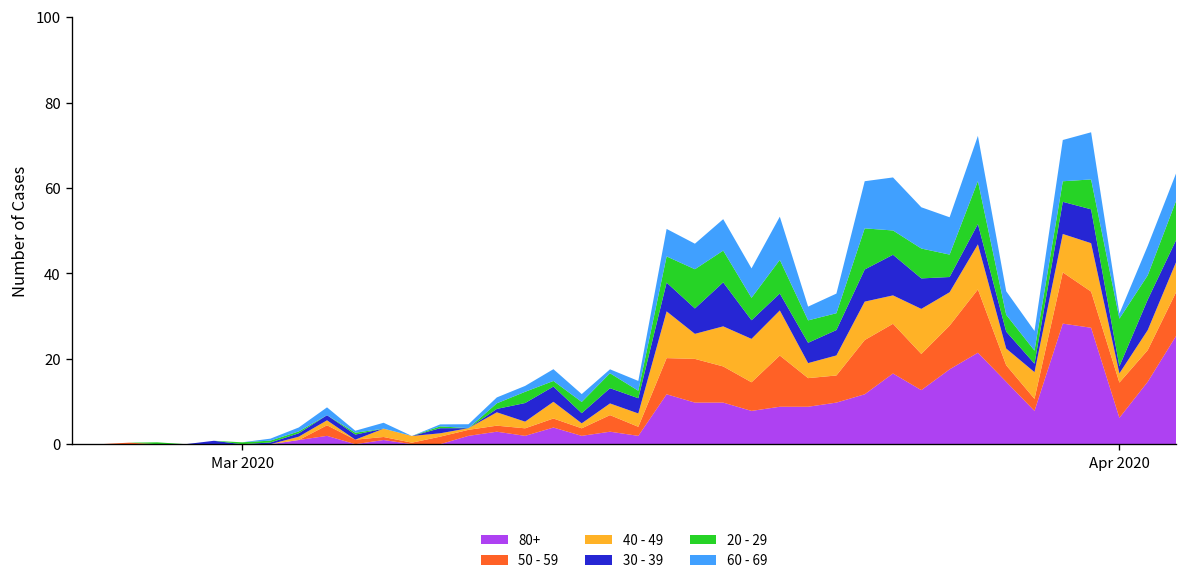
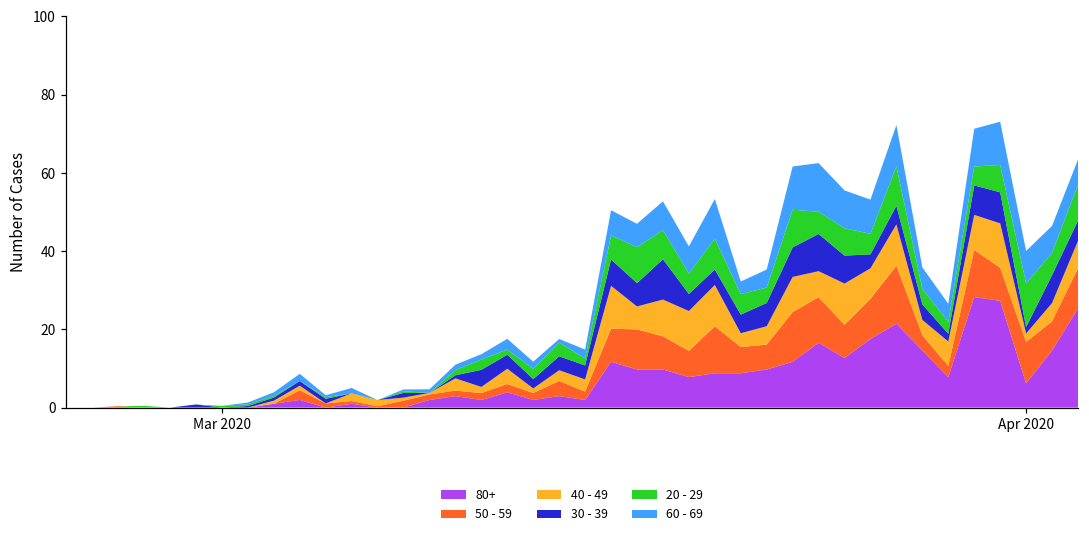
  {
    "80+": {
      "Apr 2020": 6
    },
    "50 - 59": {
-     "Apr 2020": 8
+     "Apr 2020": 11
    },
    "40 - 49": {
      "Apr 2020": 2
    },
    "30 - 39": {
      "Apr 2020": 2
    },
    "20 - 29": {
      "Apr 2020": 11
    },
    "60 - 69": {
-     "Apr 2020": 1
+     "Apr 2020": 8
    }
  }
